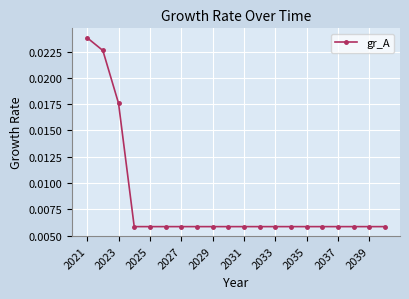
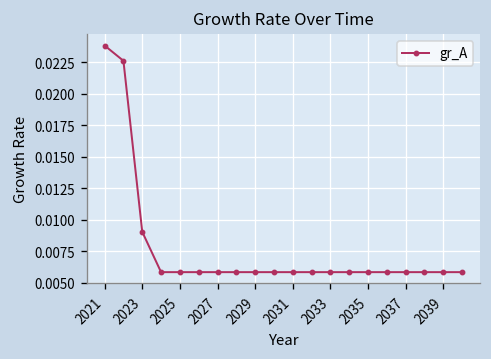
  {
    "2021": 0.0238,
-   "2023": 0.0176,
+   "2023": 0.0091,
    "2025": 0.0059,
    "2027": 0.0059,
    "2029": 0.0059,
    "2031": 0.0059,
    "2033": 0.0059,
    "2035": 0.0059,
    "2037": 0.0059,
    "2039": 0.0059
  }
